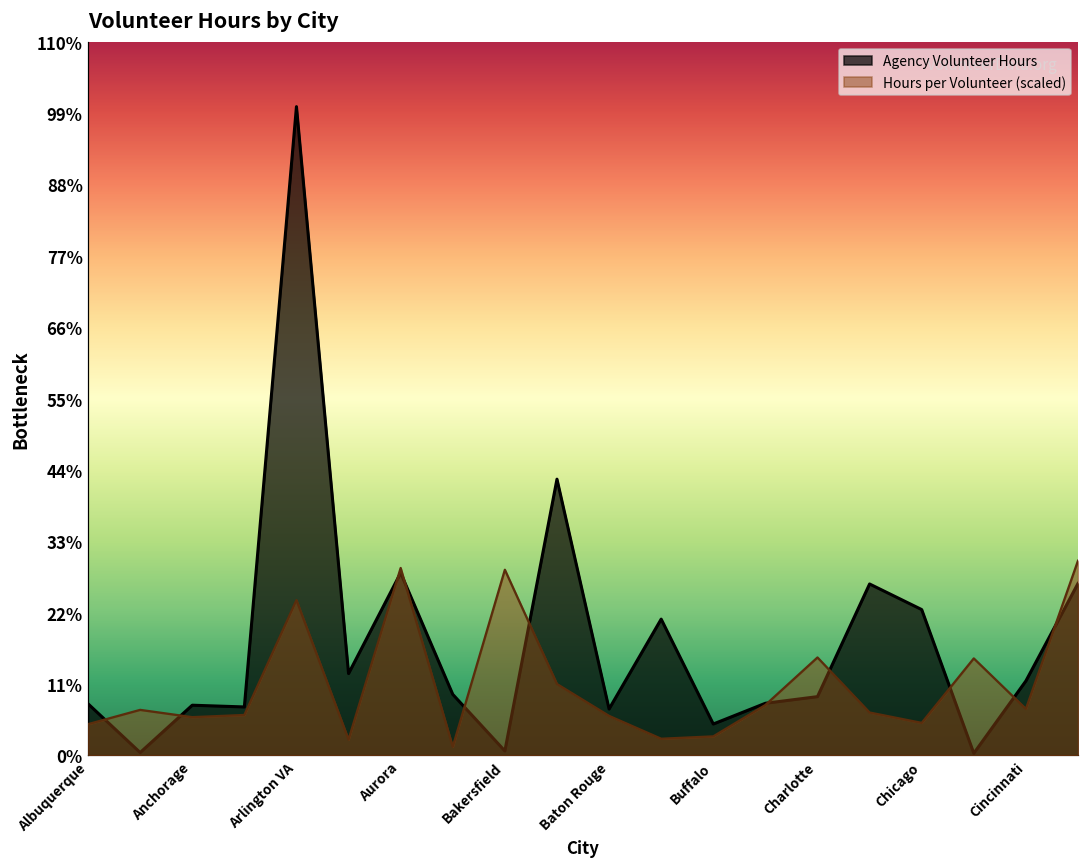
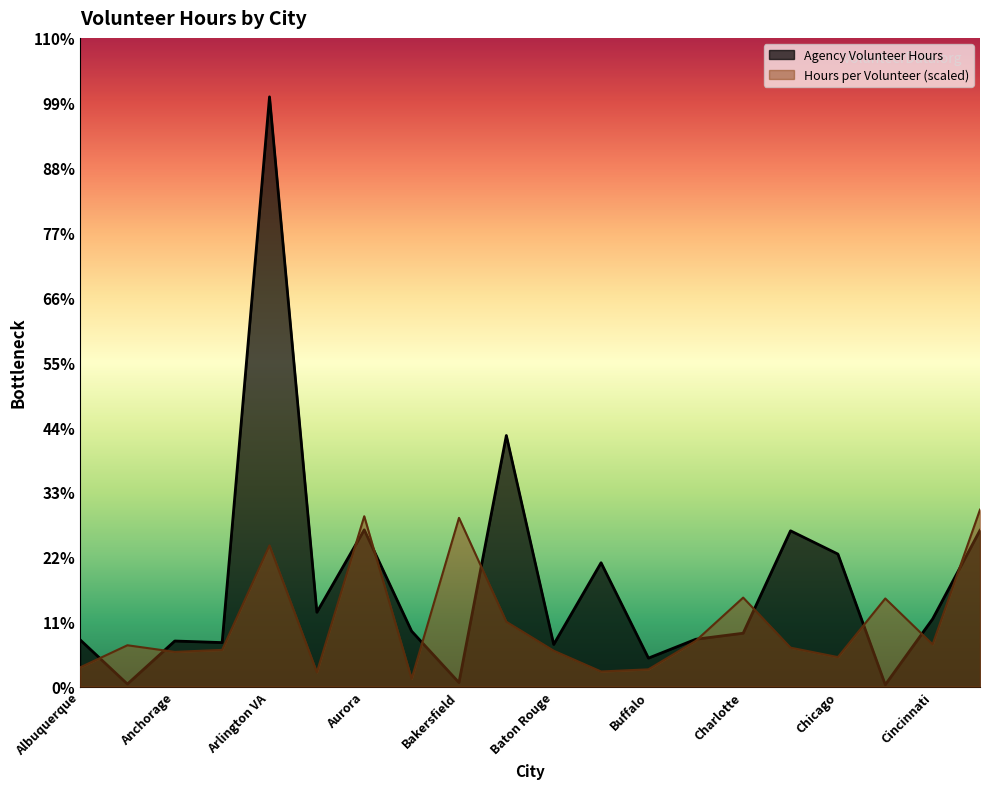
  {
    "Agency Volunteer Hours": {
      "Albuquerque": "8%",
      "Anchorage": "8%",
      "Arlington VA": "100%",
-     "Aurora": "28%",
+     "Aurora": "27%",
      "Bakersfield": "1%",
      "Baton Rouge": "7%",
      "Buffalo": "5%",
      "Charlotte": "9%",
      "Chicago": "22%",
      "Cincinnati": "11%"
    },
    "Hours per Volunteer (scaled)": {
-     "Albuquerque": "5%",
+     "Albuquerque": "3%",
      "Anchorage": "6%",
      "Arlington VA": "24%",
      "Aurora": "29%",
      "Bakersfield": "29%",
      "Baton Rouge": "6%",
      "Buffalo": "3%",
      "Charlotte": "15%",
      "Chicago": "5%",
      "Cincinnati": "7%"
    }
  }
